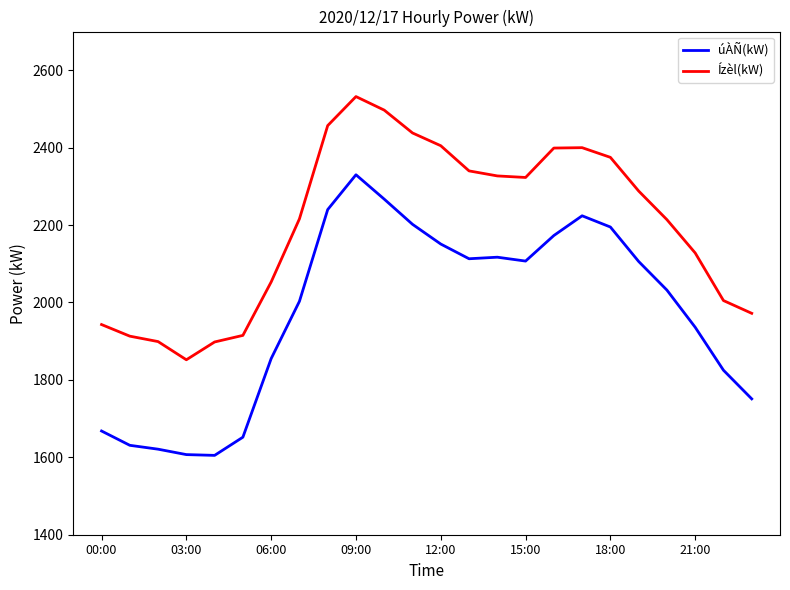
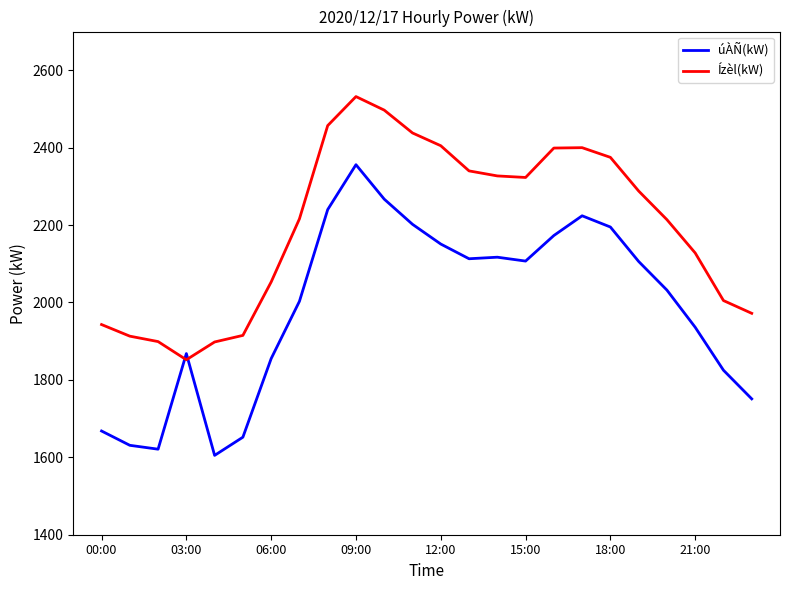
  {
    "úÀÑ(kW)": {
      "00:00": 1670,
-     "03:00": 1610,
+     "03:00": 1870,
      "06:00": 1860,
-     "09:00": 2330,
+     "09:00": 2360,
      "12:00": 2150,
      "15:00": 2110,
      "18:00": 2200,
      "21:00": 1940
    },
    "Ízèl(kW)": {
      "00:00": 1940,
      "03:00": 1850,
      "06:00": 2050,
      "09:00": 2530,
      "12:00": 2410,
      "15:00": 2320,
      "18:00": 2380,
      "21:00": 2130
    }
  }
